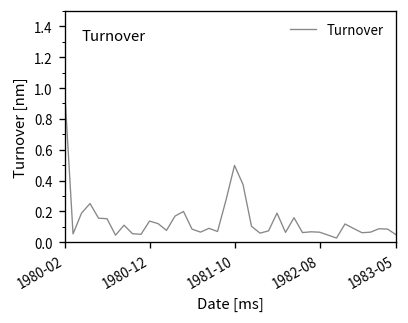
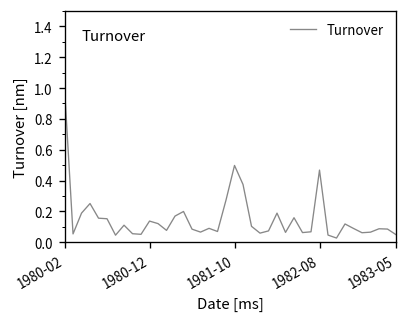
  {
    "1980-02": 1.00,
    "1980-12": 0.14,
    "1981-10": 0.50,
-   "1982-08": 0.06,
+   "1982-08": 0.47,
    "1983-05": 0.05
  }
